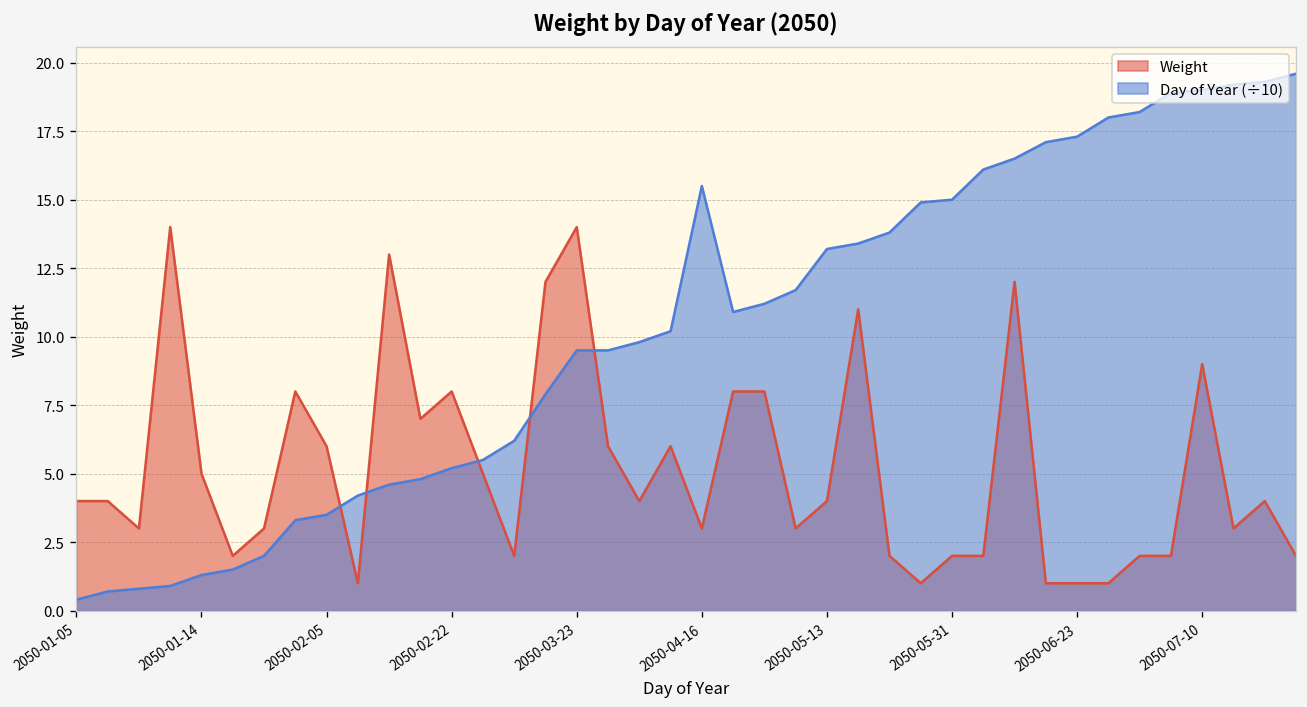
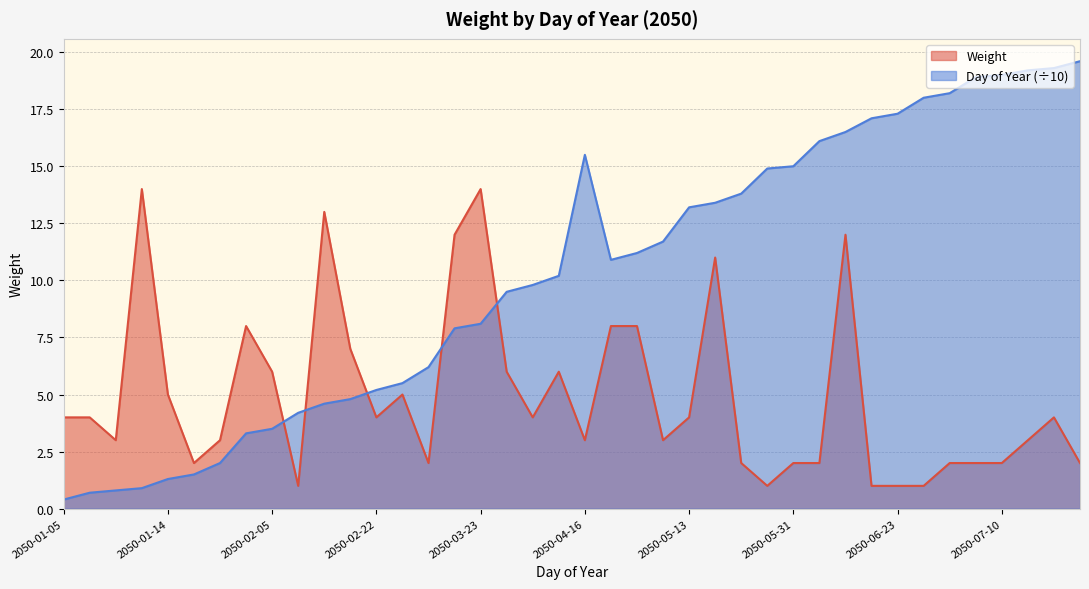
  {
    "Weight": {
      "2050-01-05": 4,
      "2050-01-14": 5,
      "2050-02-05": 6,
-     "2050-02-22": 8,
+     "2050-02-22": 4,
      "2050-03-23": 14,
      "2050-04-16": 3,
      "2050-05-13": 4,
      "2050-05-31": 2,
      "2050-06-23": 1,
-     "2050-07-10": 9
+     "2050-07-10": 2
    },
    "Day of Year (÷10)": {
      "2050-01-05": 0.4,
      "2050-01-14": 1.3,
      "2050-02-05": 3.5,
      "2050-02-22": 5.2,
-     "2050-03-23": 9.5,
+     "2050-03-23": 8.1,
      "2050-04-16": 15.5,
      "2050-05-13": 13.2,
      "2050-05-31": 15.0,
      "2050-06-23": 17.3
    }
  }
